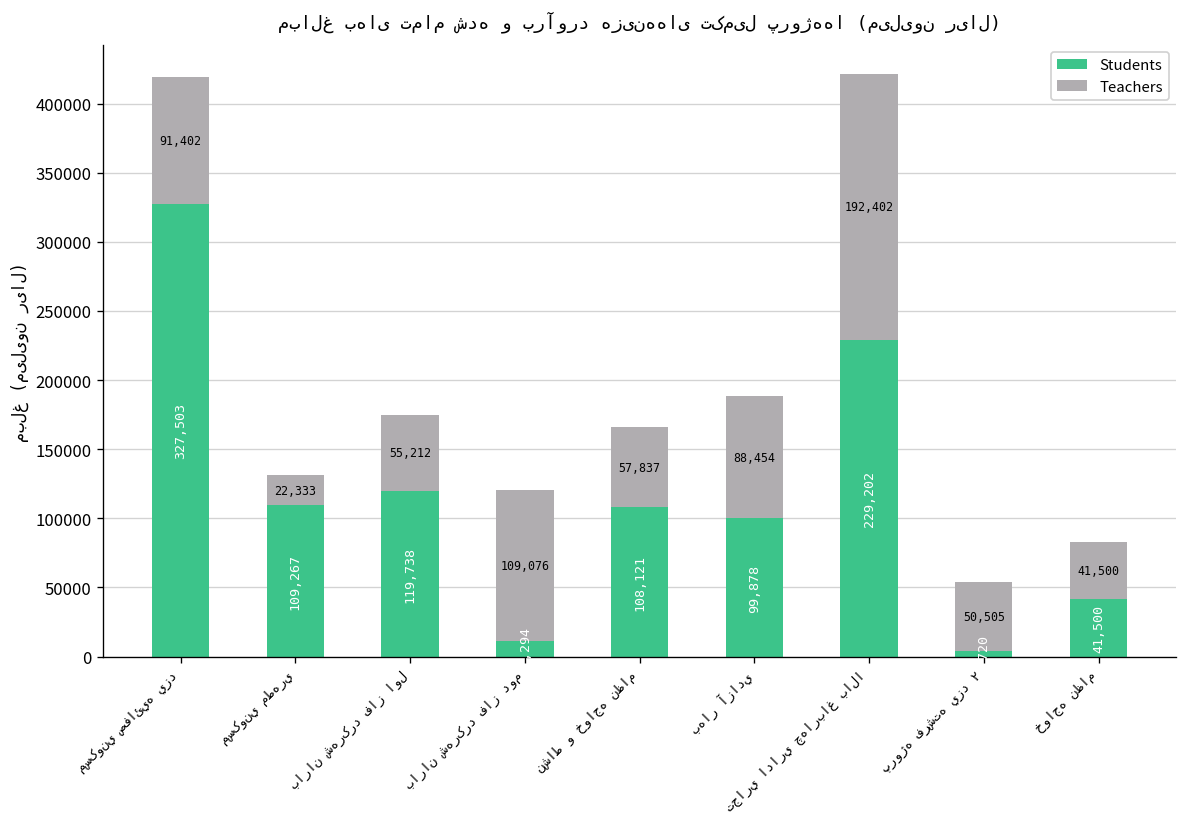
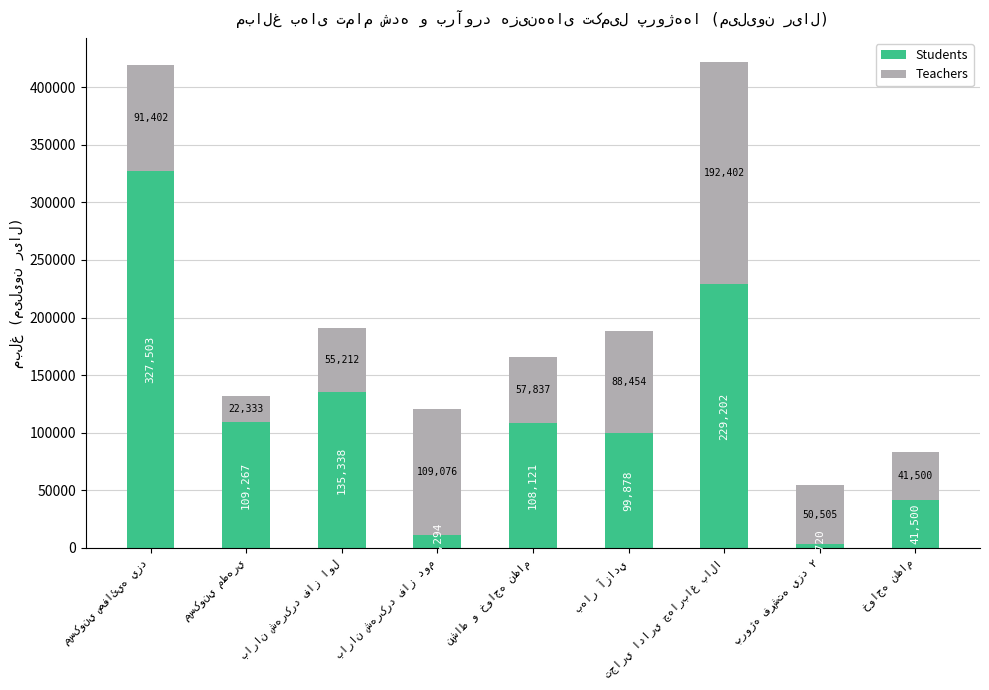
  {
    "Students": {
      "مسکوني صفائيه يزد": "327,503",
      "مسکوني مطهري": "109,267",
-     "باران شهرکرد فاز اول": "119,738",
+     "باران شهرکرد فاز اول": "135,338",
      "باران شهرکرد فاز دوم": "11,294",
      "نشاط و خواجه نظام": "108,121",
      "بهار آزادي": "99,878",
      "تجاري اداري چهارباغ بالا": "229,202",
      "پروژه فرشته يزد ۲": "3,720",
      "خواجه نظام": "41,500"
    },
    "Teachers": {
      "مسکوني صفائيه يزد": "91,402",
      "مسکوني مطهري": "22,333",
      "باران شهرکرد فاز اول": "55,212",
      "باران شهرکرد فاز دوم": "109,076",
      "نشاط و خواجه نظام": "57,837",
      "بهار آزادي": "88,454",
      "تجاري اداري چهارباغ بالا": "192,402",
      "پروژه فرشته يزد ۲": "50,505",
      "خواجه نظام": "41,500"
    }
  }
